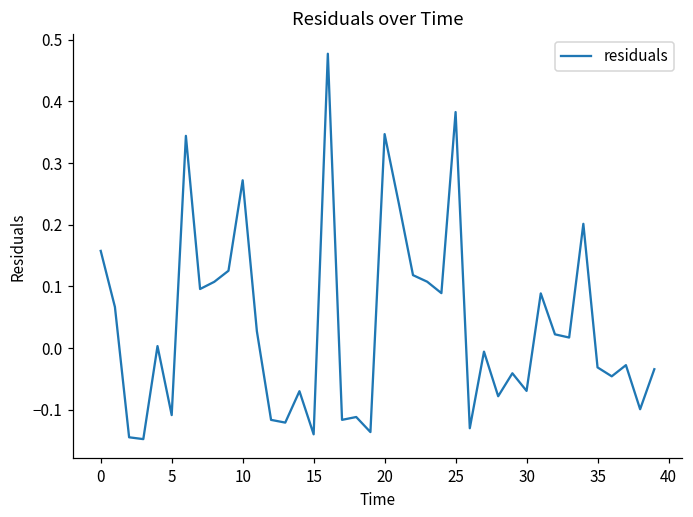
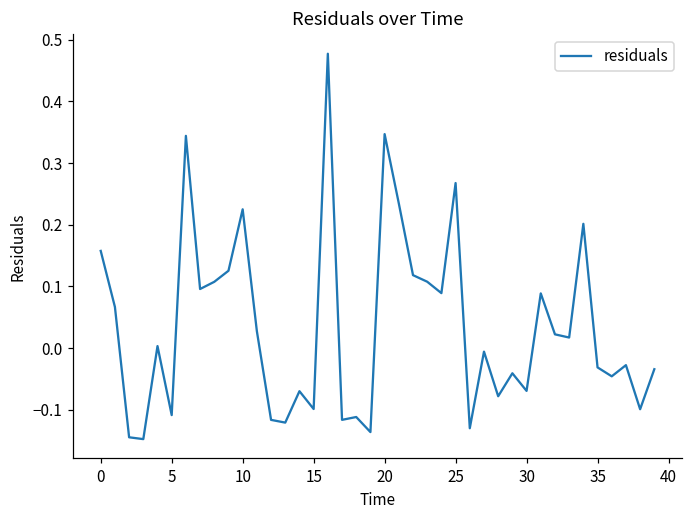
  {
    "0": 0.16,
    "5": -0.11,
-   "10": 0.27,
-   "15": -0.14,
+   "10": 0.23,
+   "15": -0.10,
    "20": 0.35,
-   "25": 0.38,
+   "25": 0.27,
    "30": -0.07,
    "35": -0.03
  }
